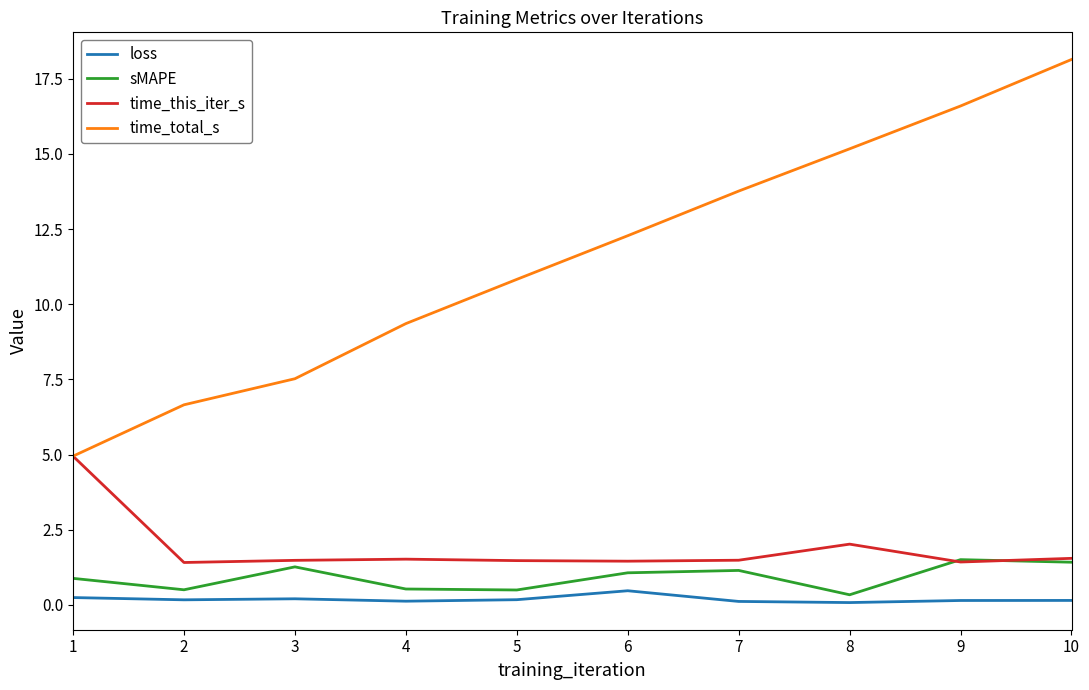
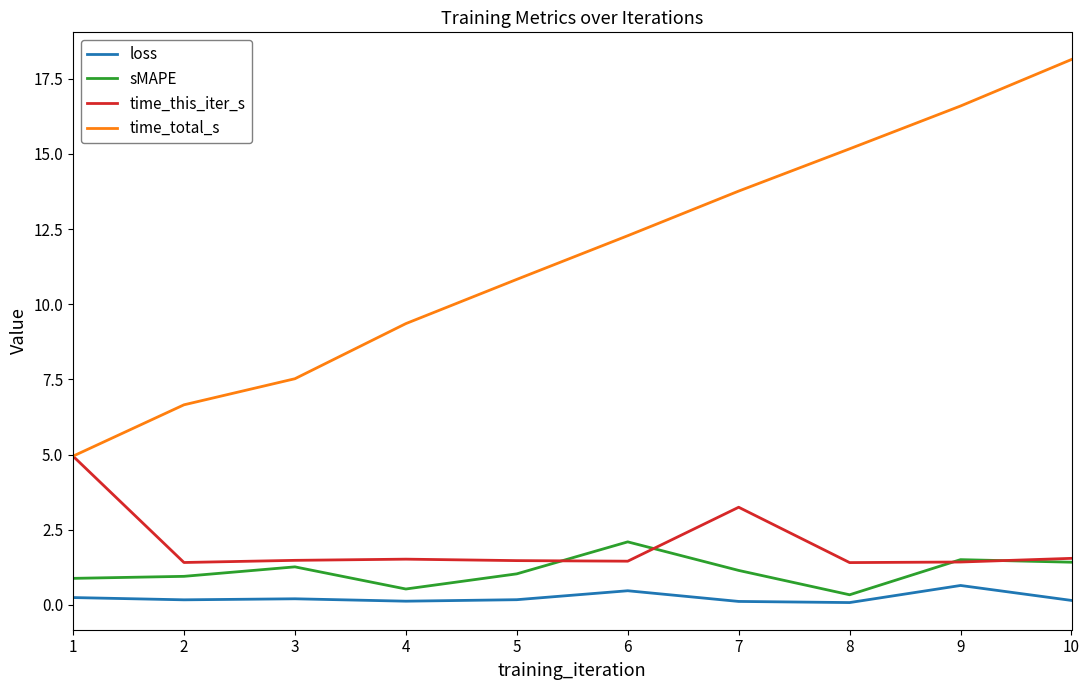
  {
    "loss": {
      "1": 0.2,
      "2": 0.2,
      "3": 0.2,
      "4": 0.1,
      "5": 0.2,
      "6": 0.5,
      "7": 0.1,
      "8": 0.1,
-     "9": 0.1,
+     "9": 0.6,
      "10": 0.1
    },
    "sMAPE": {
      "1": 0.9,
-     "2": 0.5,
+     "2": 0.9,
      "3": 1.3,
      "4": 0.5,
-     "5": 0.5,
-     "6": 1.1,
+     "5": 1.0,
+     "6": 2.1,
      "7": 1.1,
      "8": 0.3,
      "10": 1.4
    },
    "time_this_iter_s": {
      "2": 1.4,
      "3": 1.5,
      "4": 1.5,
      "5": 1.5,
      "6": 1.5,
-     "7": 1.5,
-     "8": 2.0,
+     "7": 3.2,
+     "8": 1.4,
      "10": 1.5
    },
    "time_total_s": {
      "2": 6.7,
      "3": 7.5,
      "4": 9.4,
      "5": 10.8,
      "6": 12.3,
      "7": 13.8,
      "8": 15.2,
      "9": 16.6,
      "10": 18.1
    }
  }
